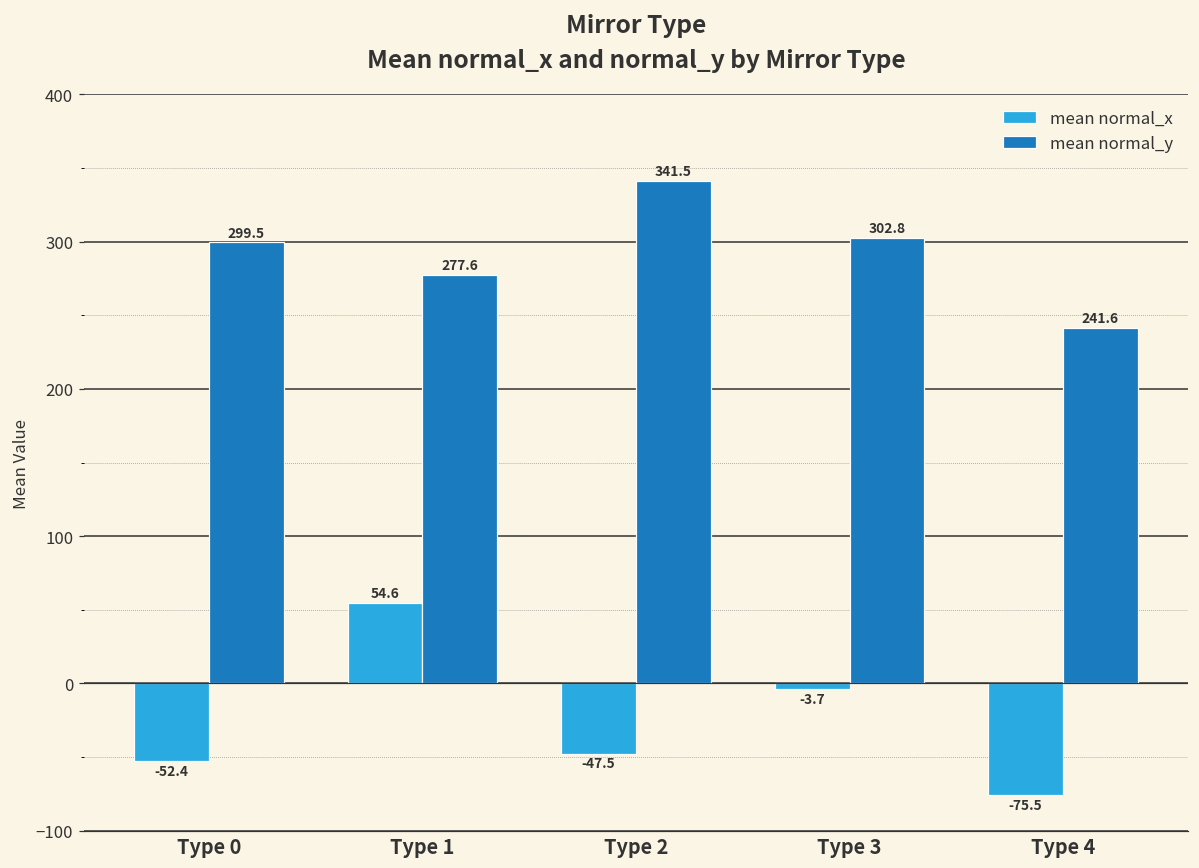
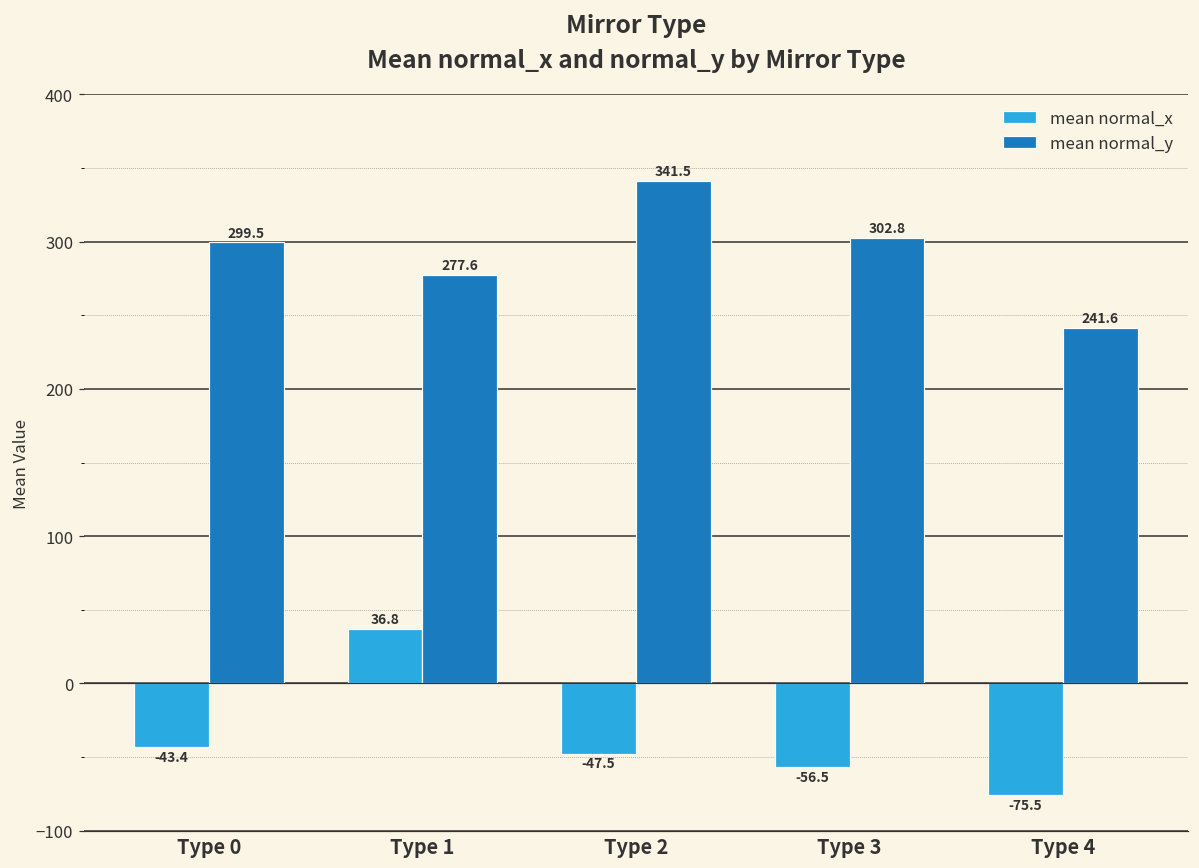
  {
    "mean normal_x": {
-     "Type 0": -52.4,
-     "Type 1": 54.6,
+     "Type 0": -43.4,
+     "Type 1": 36.8,
      "Type 2": -47.5,
-     "Type 3": -3.7,
+     "Type 3": -56.5,
      "Type 4": -75.5
    },
    "mean normal_y": {
      "Type 0": 299.5,
      "Type 1": 277.6,
      "Type 2": 341.5,
      "Type 3": 302.8,
      "Type 4": 241.6
    }
  }
